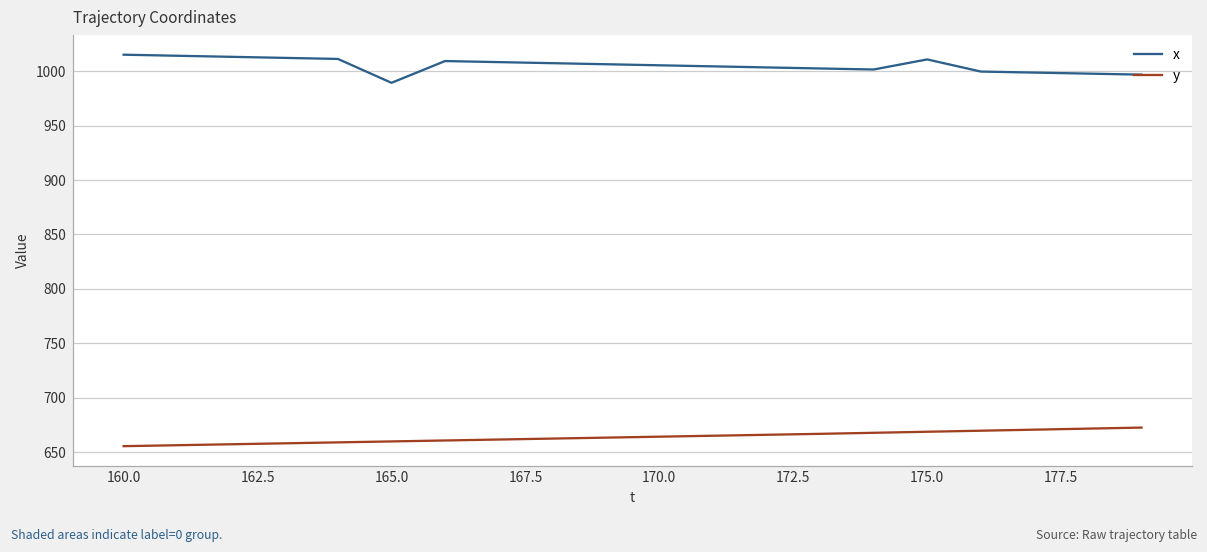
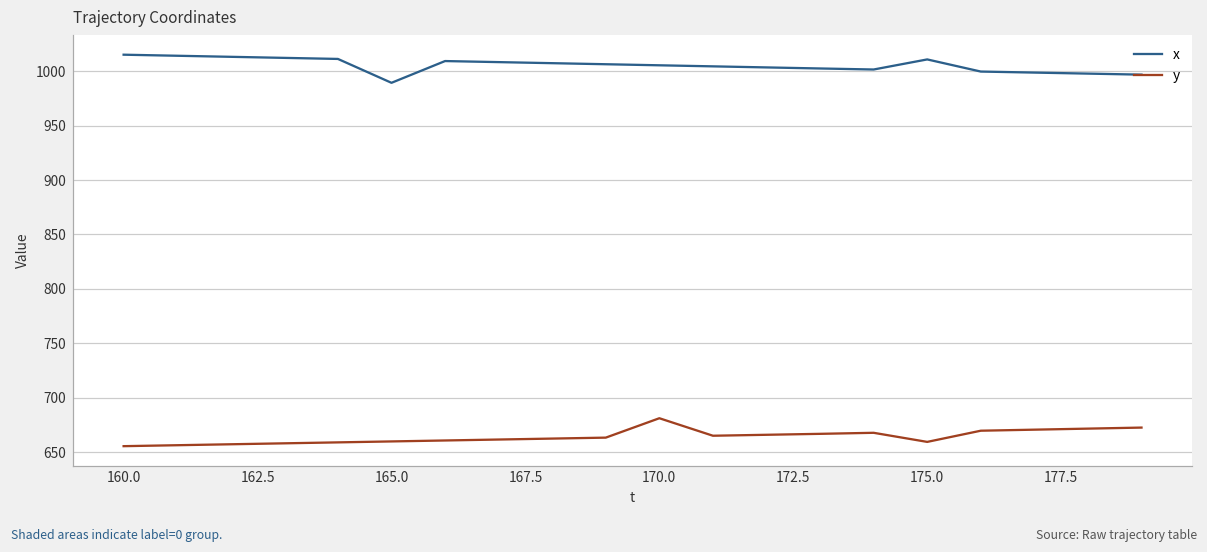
  {
    "x": {
      "160.0": 1020,
      "165.0": 990,
      "170.0": 1010,
      "175.0": 1010
    },
    "y": {
      "160.0": 660,
      "165.0": 660,
-     "170.0": 660,
-     "175.0": 670
+     "170.0": 680,
+     "175.0": 660
    }
  }
